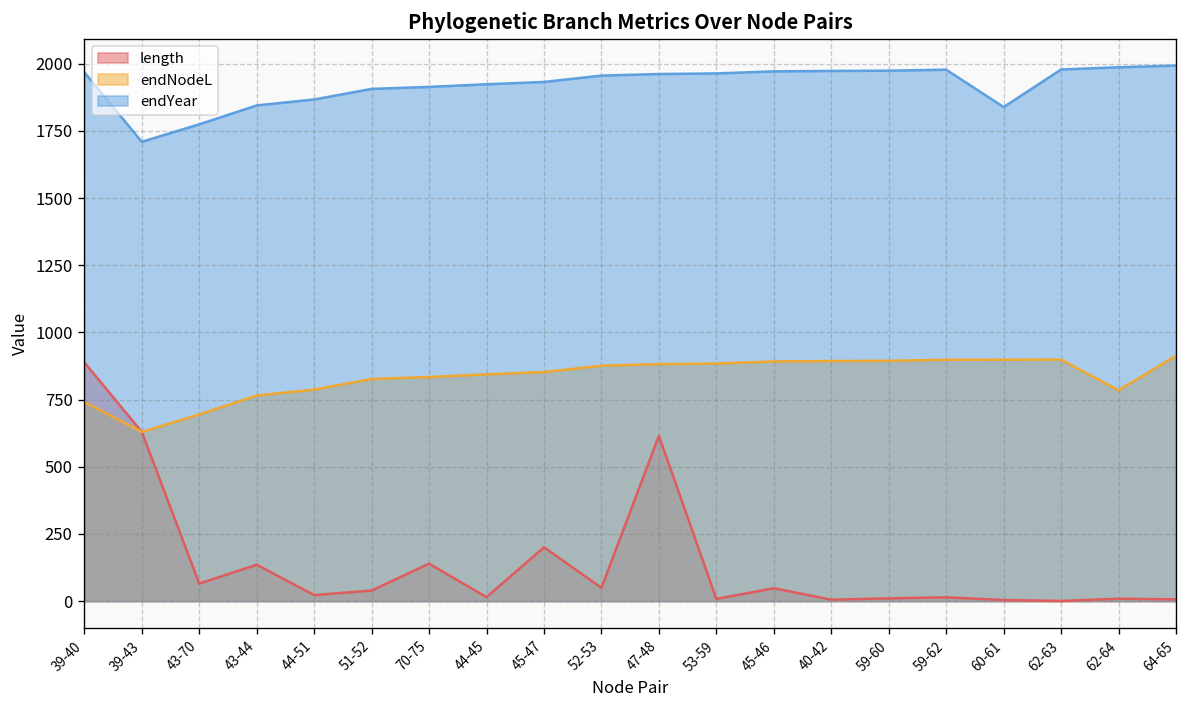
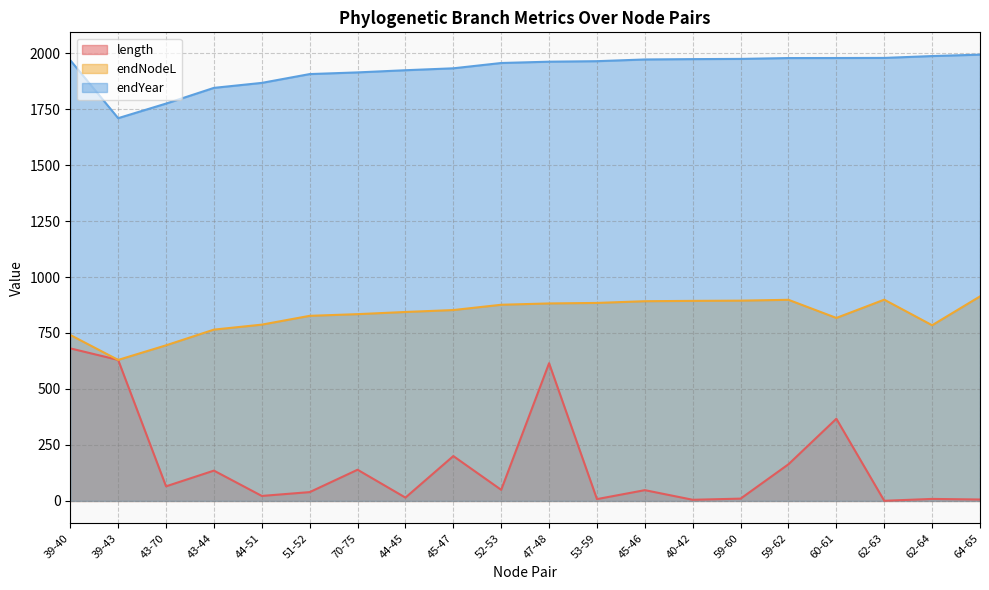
  {
    "length": {
-     "39-40": 890,
+     "39-40": 680,
      "43-70": 70,
      "43-44": 140,
      "44-51": 20,
      "51-52": 40,
      "70-75": 140,
      "44-45": 10,
      "45-47": 200,
      "52-53": 50,
      "47-48": 620,
      "53-59": 10,
      "45-46": 50,
      "40-42": 10,
      "59-60": 10,
-     "59-62": 10,
-     "60-61": 0,
+     "59-62": 160,
+     "60-61": 370,
      "62-63": 0,
      "62-64": 10,
      "64-65": 10
    },
    "endNodeL": {
      "39-40": 740,
      "43-70": 690,
      "43-44": 770,
      "44-51": 790,
      "51-52": 830,
      "70-75": 830,
      "44-45": 840,
      "45-47": 850,
      "52-53": 880,
      "47-48": 880,
      "53-59": 880,
      "45-46": 890,
      "40-42": 890,
      "59-60": 890,
      "59-62": 900,
-     "60-61": 900,
+     "60-61": 820,
      "62-63": 900,
      "62-64": 780,
      "64-65": 910
    },
    "endYear": {
      "39-40": 1970,
      "39-43": 1710,
      "43-70": 1770,
      "43-44": 1840,
      "44-51": 1870,
      "51-52": 1910,
      "70-75": 1910,
      "44-45": 1920,
      "45-47": 1930,
      "52-53": 1960,
      "47-48": 1960,
      "53-59": 1960,
      "45-46": 1970,
      "40-42": 1970,
      "59-60": 1970,
      "59-62": 1980,
-     "60-61": 1840,
+     "60-61": 1980,
      "62-63": 1980,
      "62-64": 1990,
      "64-65": 1990
    }
  }
